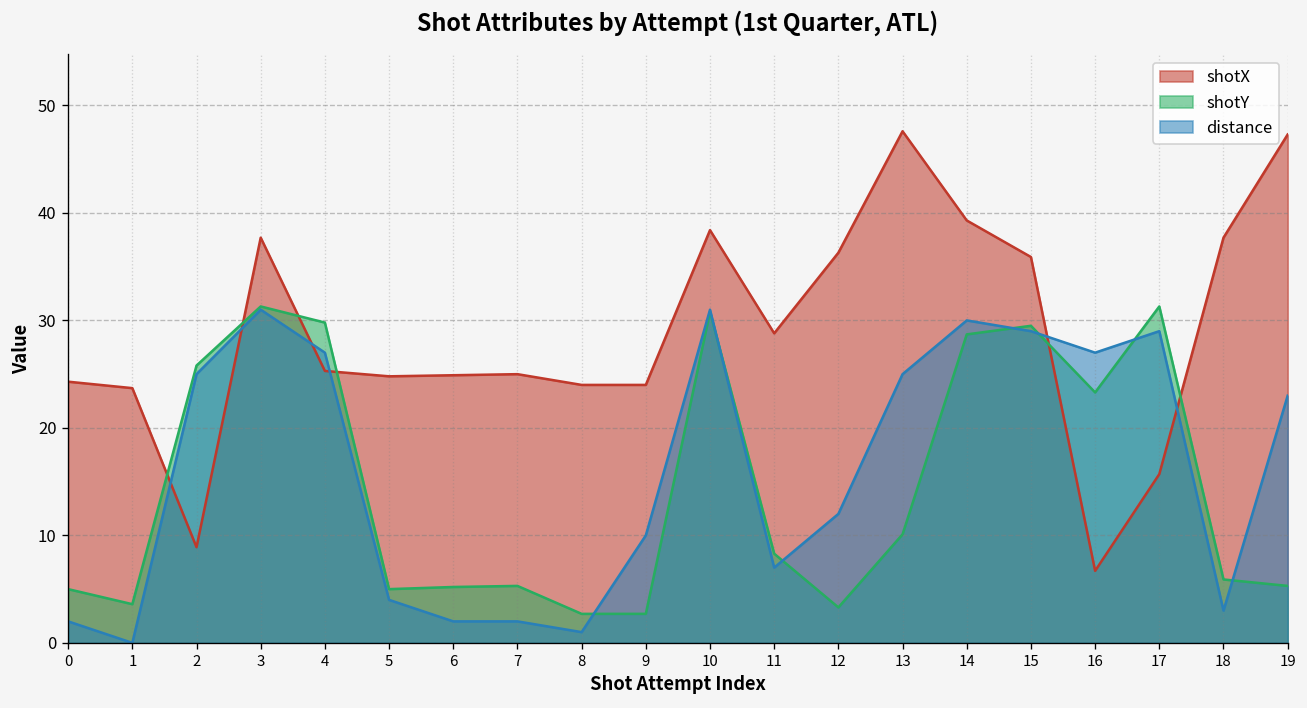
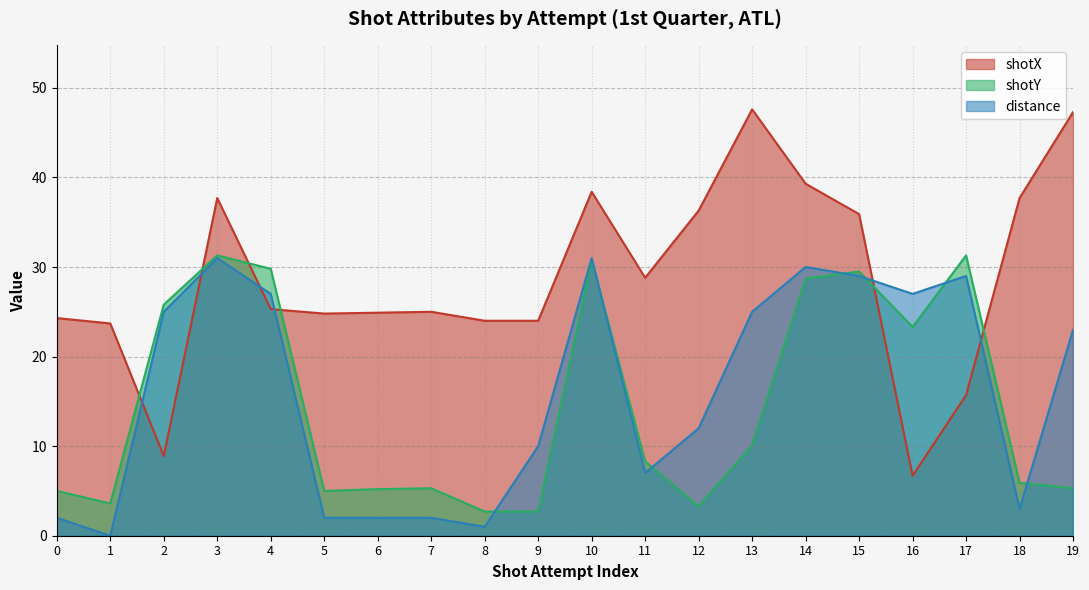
  {
    "shotX": {
      "0": 24,
      "1": 24,
      "2": 9,
      "3": 38,
      "4": 25,
      "5": 25,
      "6": 25,
      "7": 25,
      "8": 24,
      "9": 24,
      "10": 38,
      "11": 29,
      "12": 36,
      "13": 48,
      "14": 39,
      "15": 36,
      "16": 7,
      "17": 16,
      "18": 38,
      "19": 47
    },
    "shotY": {
      "0": 5,
      "1": 4,
      "2": 26,
      "3": 31,
      "4": 30,
      "5": 5,
      "6": 5,
      "7": 5,
      "8": 3,
      "9": 3,
      "11": 8,
      "12": 3,
      "13": 10,
      "14": 29,
      "15": 30,
      "16": 23,
      "17": 31,
      "18": 6,
      "19": 5
    },
    "distance": {
      "0": 2,
      "1": 0,
      "2": 25,
      "3": 31,
      "4": 27,
-     "5": 4,
+     "5": 2,
      "6": 2,
      "7": 2,
      "8": 1,
      "9": 10,
      "11": 7,
      "12": 12,
      "13": 25,
      "14": 30,
      "15": 29,
      "16": 27,
      "17": 29,
      "18": 3,
      "19": 23
    }
  }
